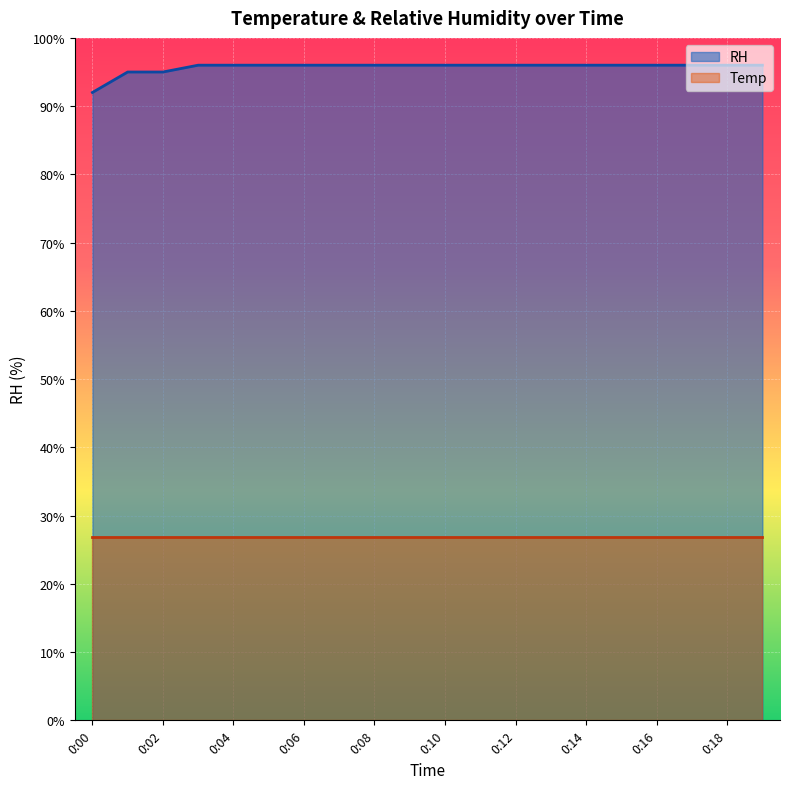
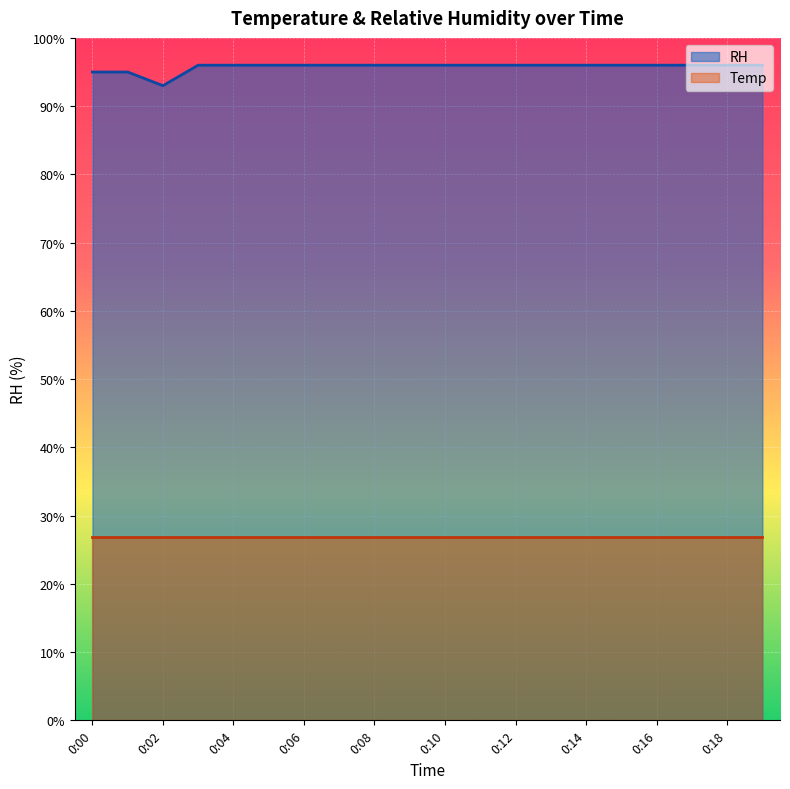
  {
    "RH": {
-     "0:00": "92%",
-     "0:02": "95%",
+     "0:00": "95%",
+     "0:02": "93%",
      "0:04": "96%",
      "0:06": "96%",
      "0:08": "96%",
      "0:10": "96%",
      "0:12": "96%",
      "0:14": "96%",
      "0:16": "96%"
    },
    "Temp": {
      "0:00": "27%",
      "0:02": "27%",
      "0:04": "27%",
      "0:06": "27%",
      "0:08": "27%",
      "0:10": "27%",
      "0:12": "27%",
      "0:14": "27%",
      "0:16": "27%",
      "0:18": "27%"
    }
  }
